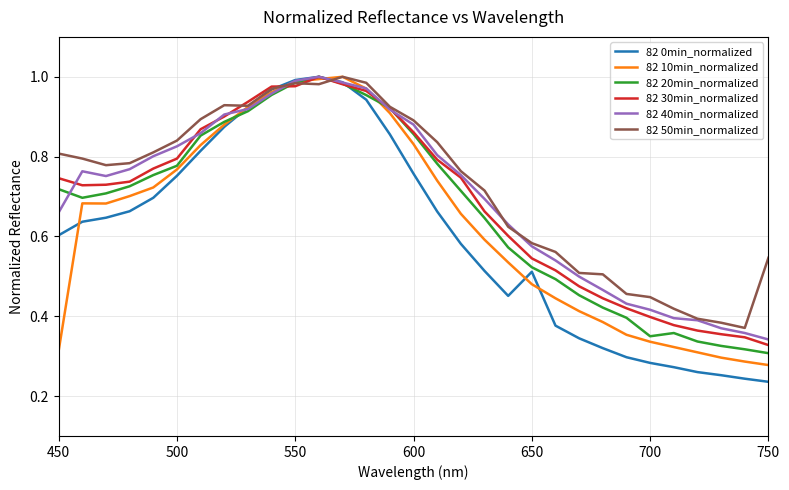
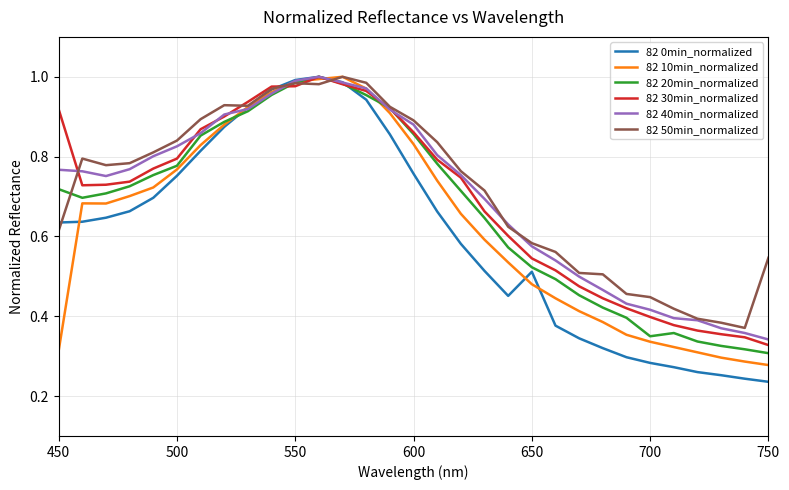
  {
    "82 0min_normalized": {
-     "450": 0.60,
+     "450": 0.63,
      "500": 0.75,
      "600": 0.76,
      "650": 0.51,
      "700": 0.28,
      "750": 0.24
    },
    "82 10min_normalized": {
      "450": 0.31,
      "500": 0.77,
      "600": 0.83,
      "650": 0.48,
      "700": 0.34,
      "750": 0.28
    },
    "82 20min_normalized": {
      "450": 0.72,
      "500": 0.78,
      "650": 0.52,
      "700": 0.35,
      "750": 0.31
    },
    "82 30min_normalized": {
-     "450": 0.75,
+     "450": 0.92,
      "500": 0.80,
      "550": 0.98,
      "650": 0.55,
      "700": 0.40,
      "750": 0.33
    },
    "82 40min_normalized": {
-     "450": 0.66,
+     "450": 0.77,
      "500": 0.83,
      "600": 0.88,
      "650": 0.58,
      "700": 0.42,
      "750": 0.34
    },
    "82 50min_normalized": {
-     "450": 0.81,
+     "450": 0.61,
      "500": 0.84,
      "600": 0.89,
      "650": 0.58,
      "700": 0.45,
      "750": 0.55
    }
  }
